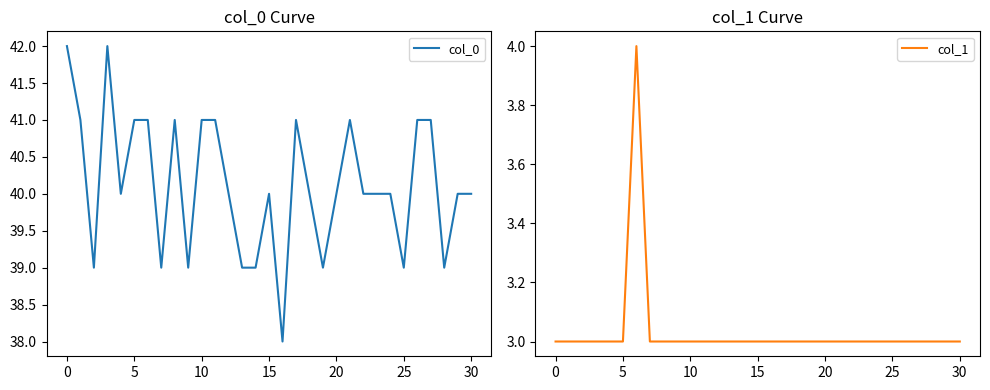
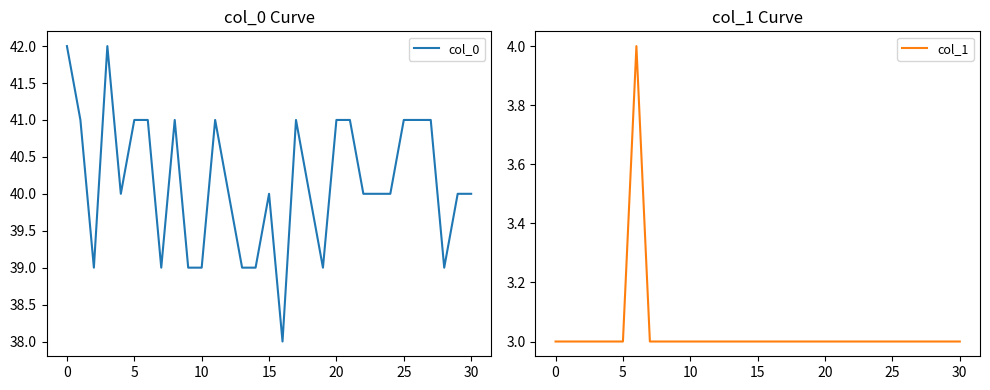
  {
    "col_0 Curve": {
      "0": 42,
      "5": 41,
-     "10": 41,
+     "10": 39,
      "15": 40,
-     "20": 40,
-     "25": 39,
+     "20": 41,
+     "25": 41,
      "30": 40
    },
    "col_1 Curve": {
      "0": 3.00,
      "5": 3.00,
      "10": 3.00,
      "15": 3.00,
      "20": 3.00,
      "25": 3.00,
      "30": 3.00
    }
  }
